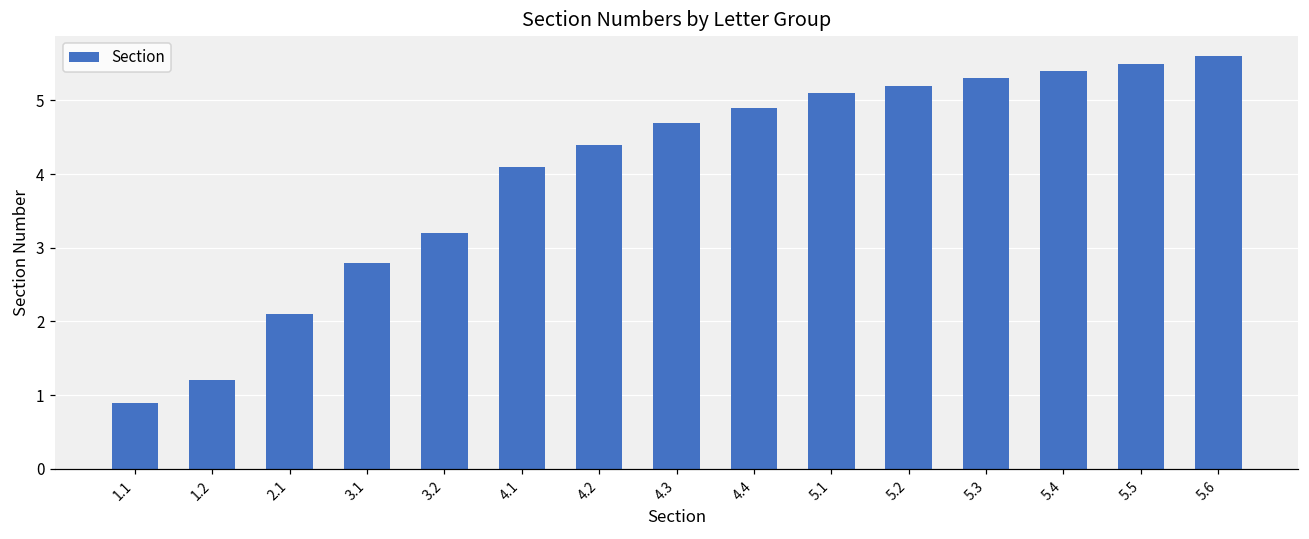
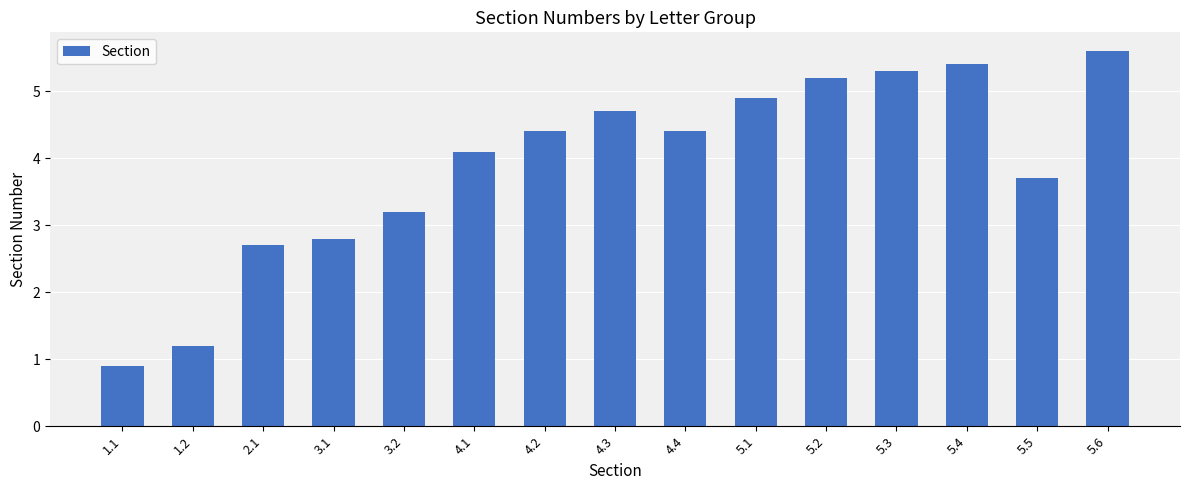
  {
    "1.1": 0.9,
    "1.2": 1.2,
-   "2.1": 2.1,
+   "2.1": 2.7,
    "3.1": 2.8,
    "3.2": 3.2,
    "4.1": 4.1,
    "4.2": 4.4,
    "4.3": 4.7,
-   "4.4": 4.9,
-   "5.1": 5.1,
+   "4.4": 4.4,
+   "5.1": 4.9,
    "5.2": 5.2,
    "5.3": 5.3,
    "5.4": 5.4,
-   "5.5": 5.5,
+   "5.5": 3.7,
    "5.6": 5.6
  }
